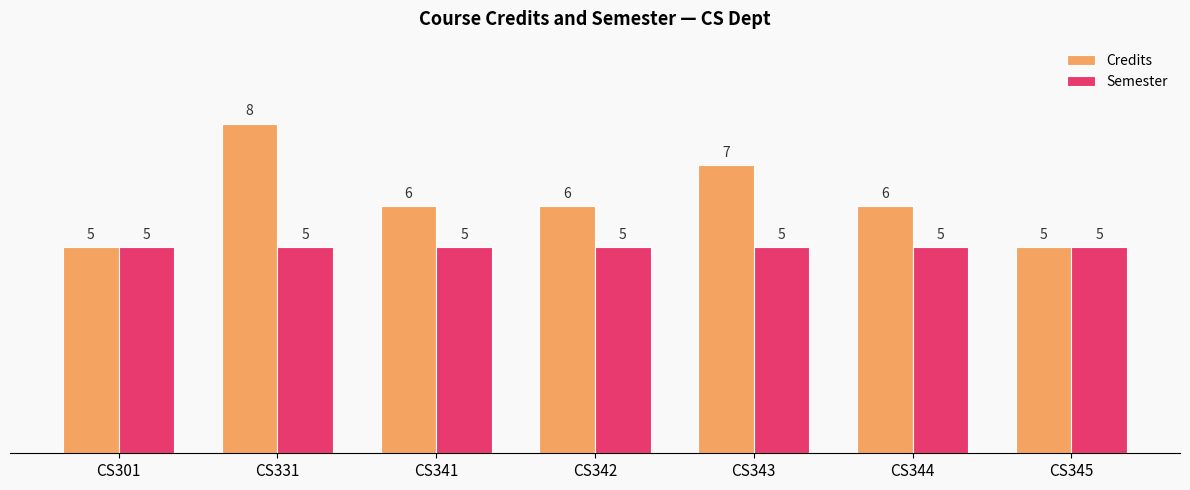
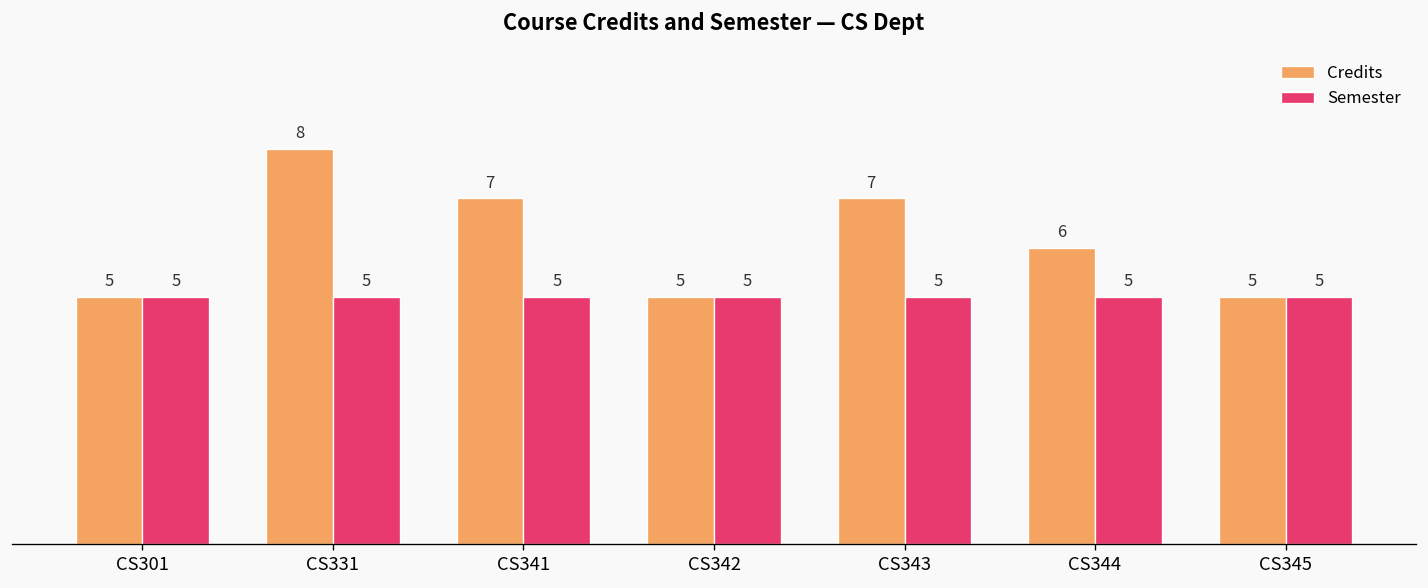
  {
    "Credits": {
      "CS301": 5,
      "CS331": 8,
-     "CS341": 6,
-     "CS342": 6,
+     "CS341": 7,
+     "CS342": 5,
      "CS343": 7,
      "CS344": 6,
      "CS345": 5
    },
    "Semester": {
      "CS301": 5,
      "CS331": 5,
      "CS341": 5,
      "CS342": 5,
      "CS343": 5,
      "CS344": 5,
      "CS345": 5
    }
  }
